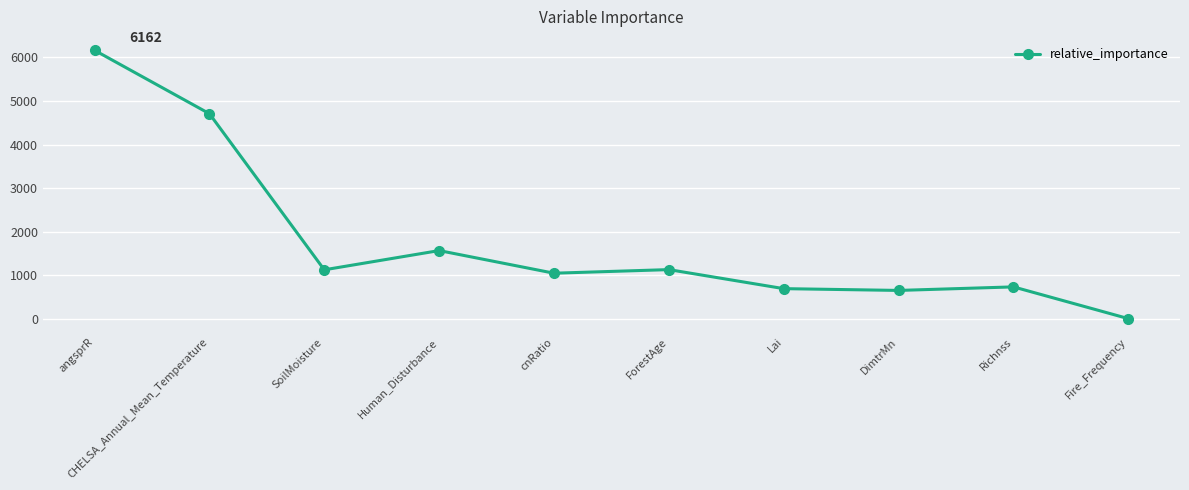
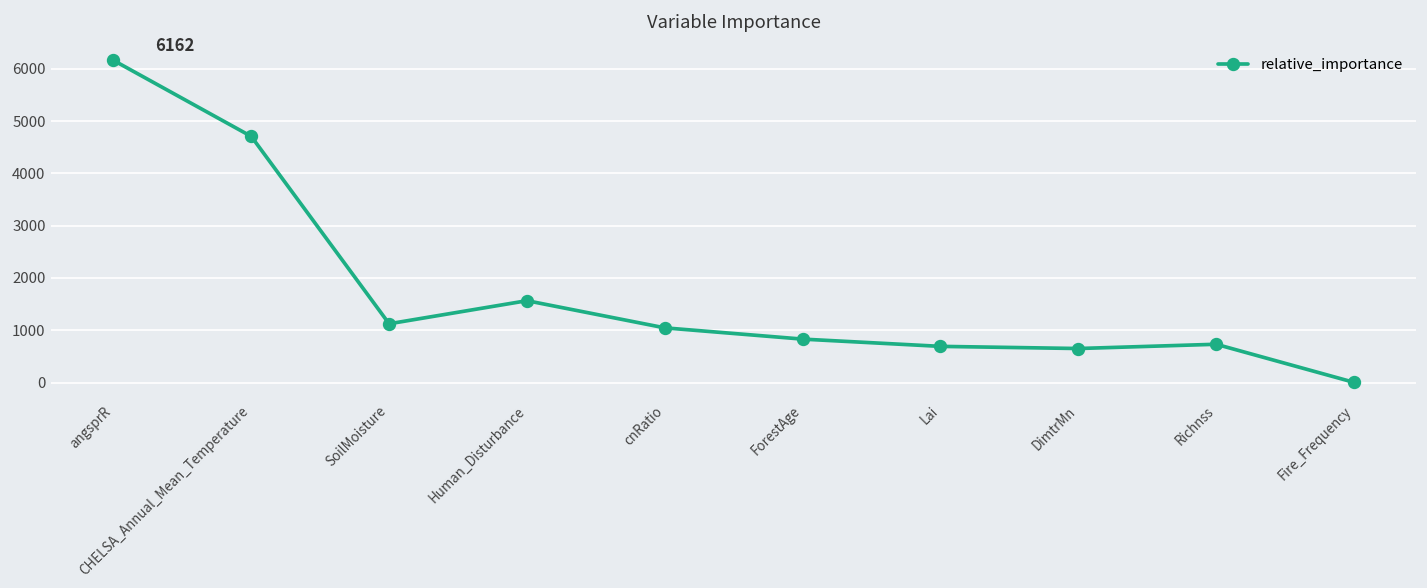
  {
    "angsprR": 6200,
    "CHELSA_Annual_Mean_Temperature": 4700,
    "SoilMoisture": 1100,
    "Human_Disturbance": 1600,
    "cnRatio": 1000,
-   "ForestAge": 1100,
+   "ForestAge": 800,
    "Lai": 700,
    "DimtrMn": 700,
    "Richnss": 700,
    "Fire_Frequency": 0
  }
